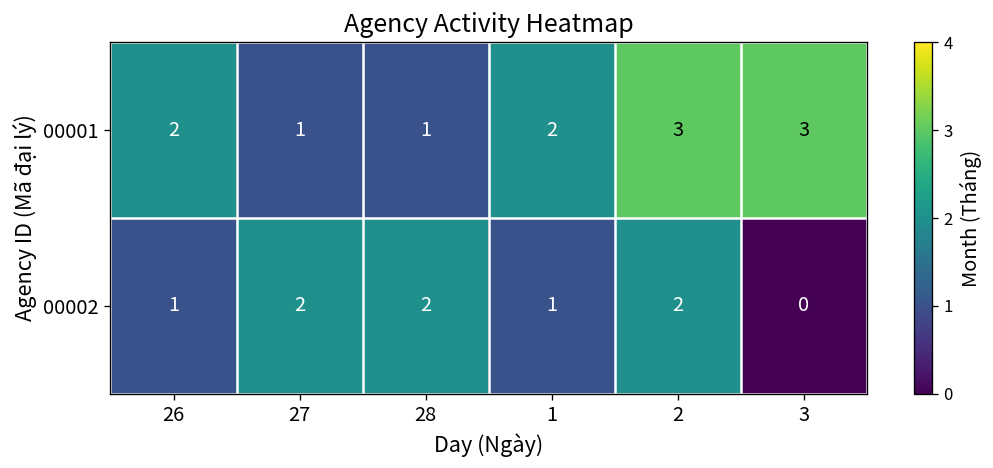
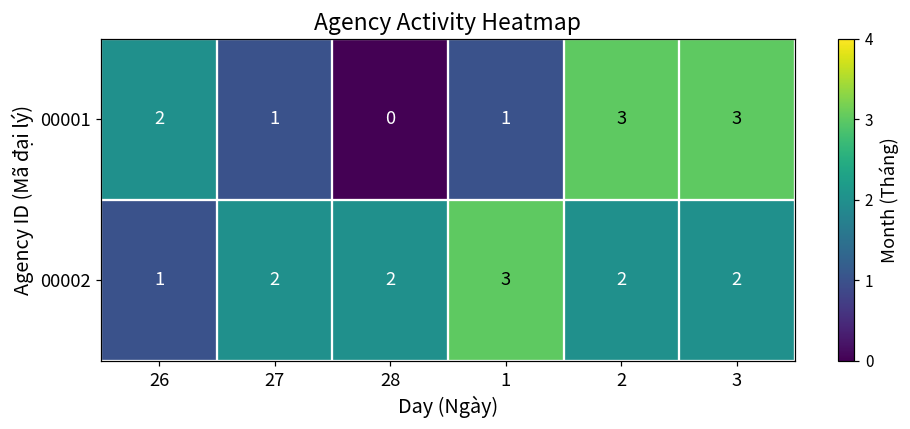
  {
    "00001": {
      "26": 2,
      "27": 1,
-     "28": 1,
-     "1": 2,
+     "28": 0,
+     "1": 1,
      "2": 3,
      "3": 3
    },
    "00002": {
      "26": 1,
      "27": 2,
      "28": 2,
-     "1": 1,
+     "1": 3,
      "2": 2,
-     "3": 0
+     "3": 2
    }
  }
